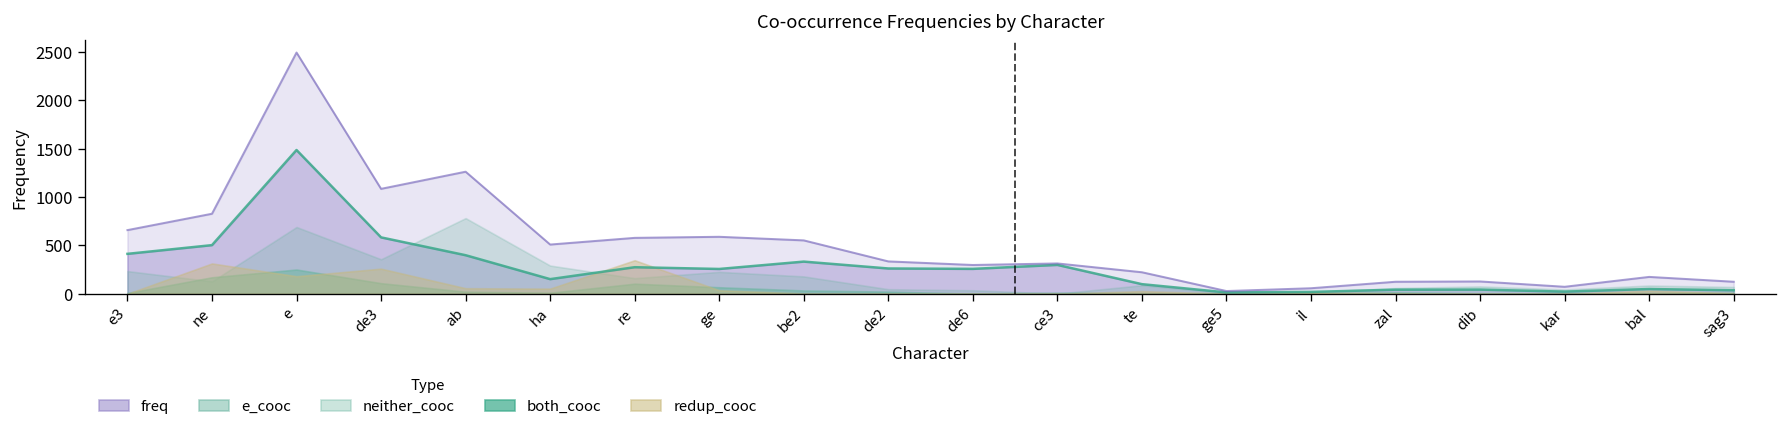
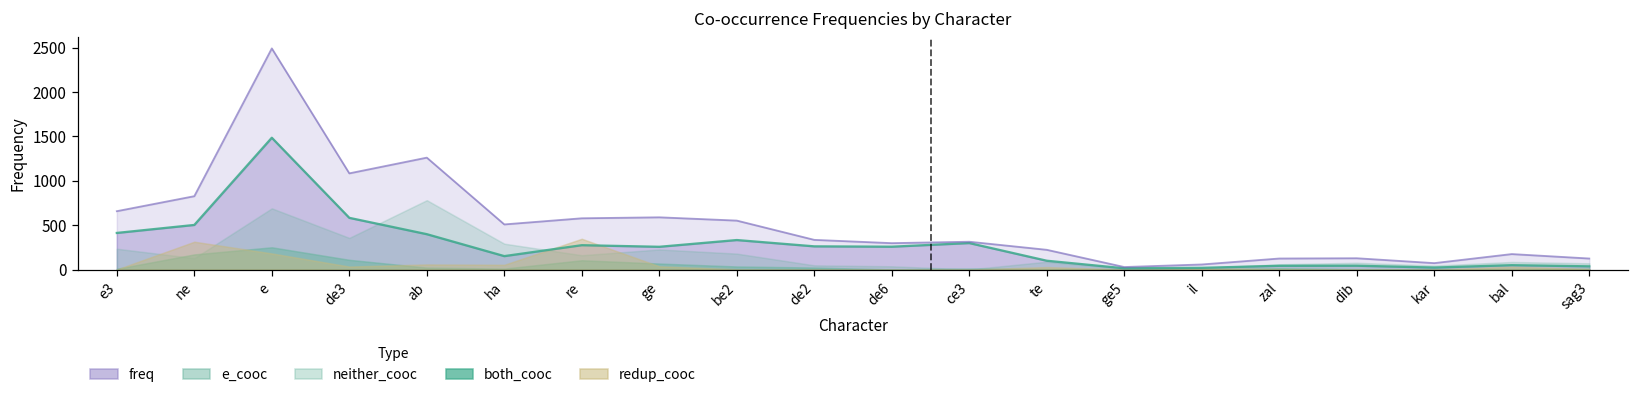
  {
    "redup_cooc": {
      "ne": 300,
      "e": 200,
-     "de3": 300,
+     "de3": 0,
      "ab": 100,
      "ha": 100,
      "re": 300
    }
  }
